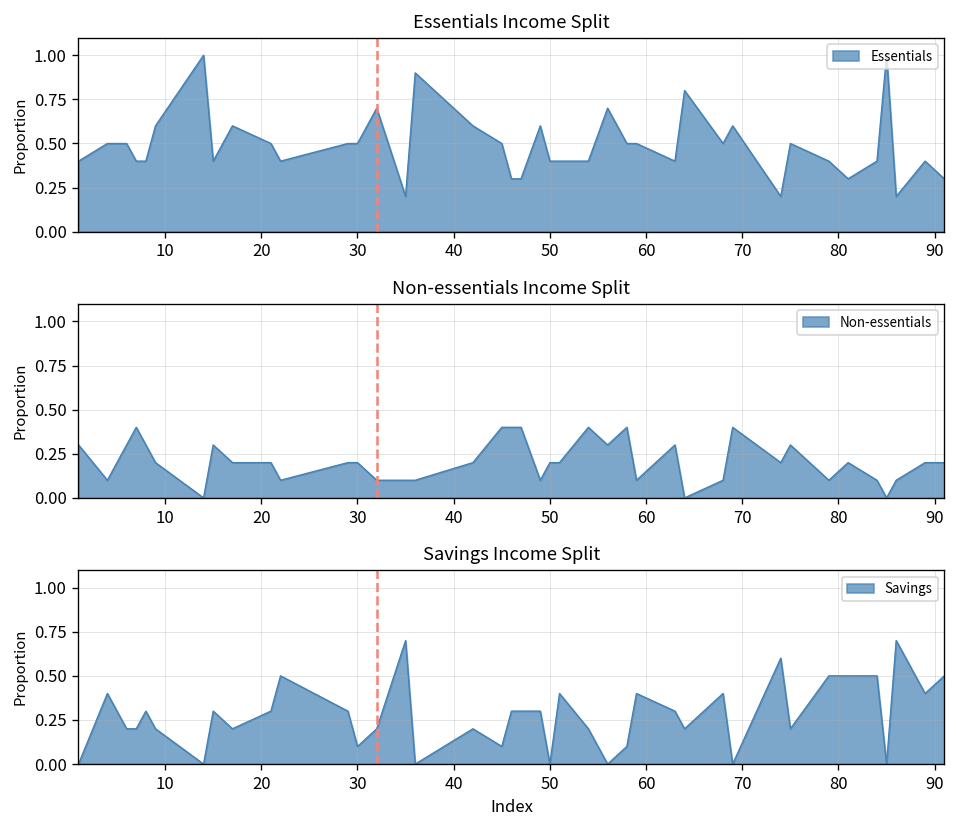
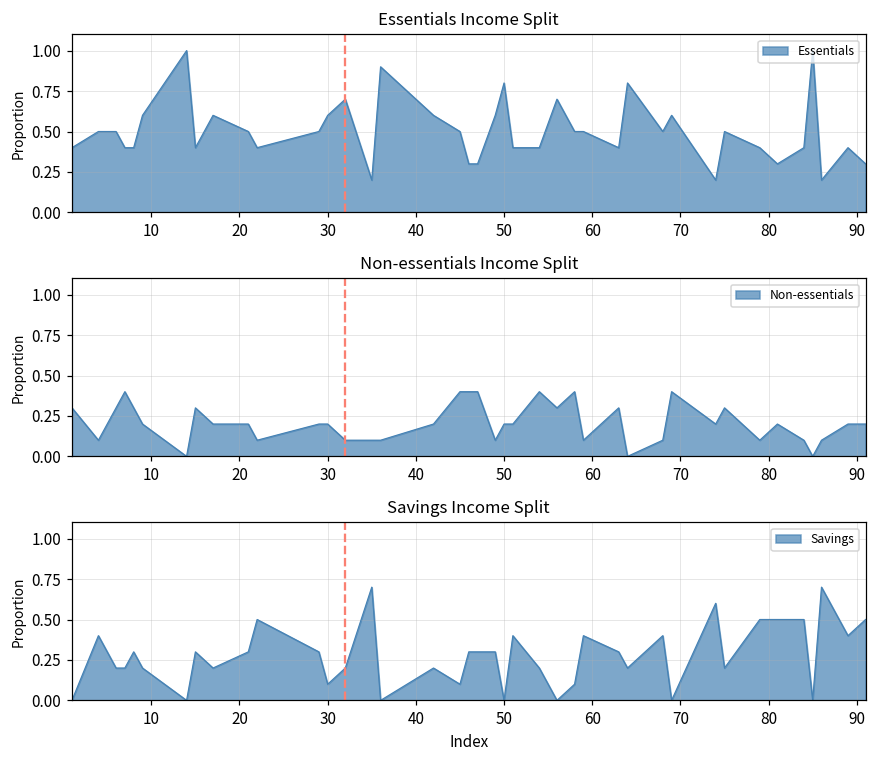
  {
    "Essentials Income Split": {
-     "30": 0.5,
-     "50": 0.4
+     "30": 0.6,
+     "50": 0.8
    },
    "Non-essentials Income Split": {
      "30": 0.20,
      "50": 0.20
    },
    "Savings Income Split": {
      "30": 0.10,
      "50": 0.00
    }
  }
